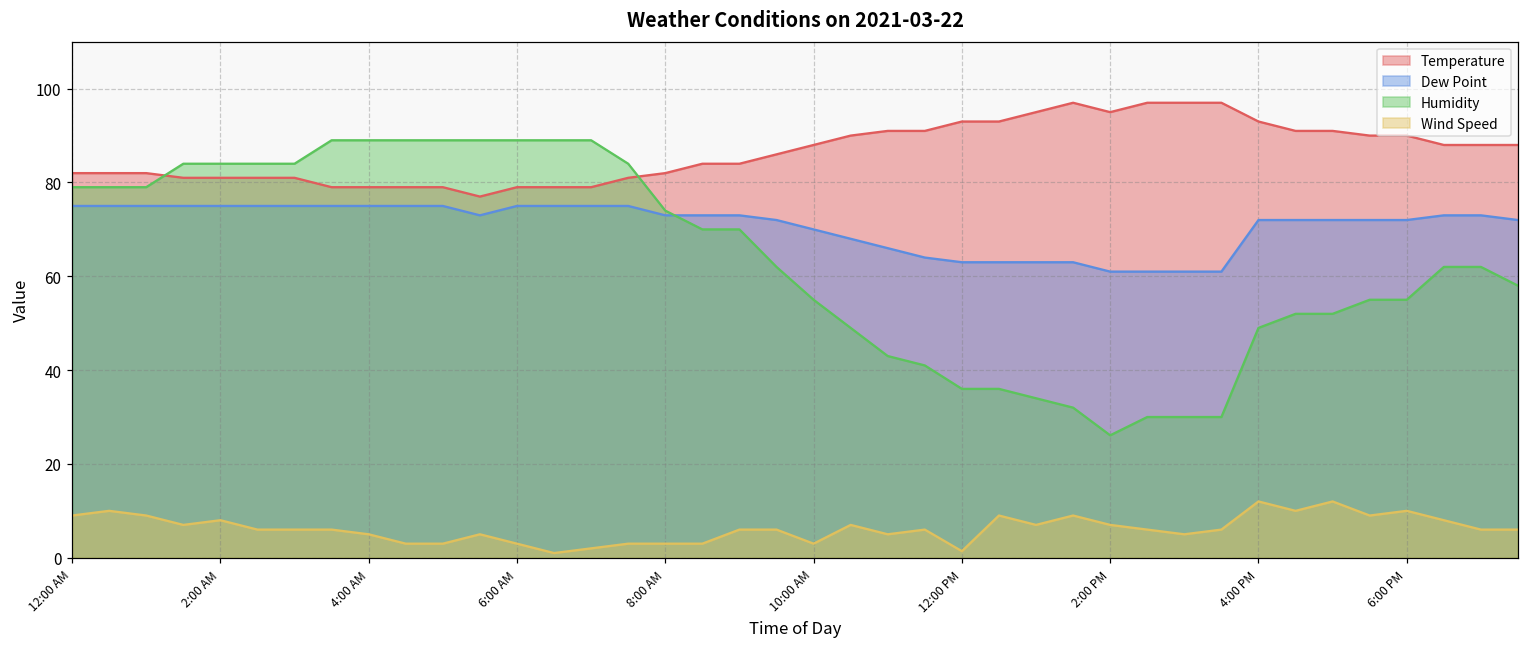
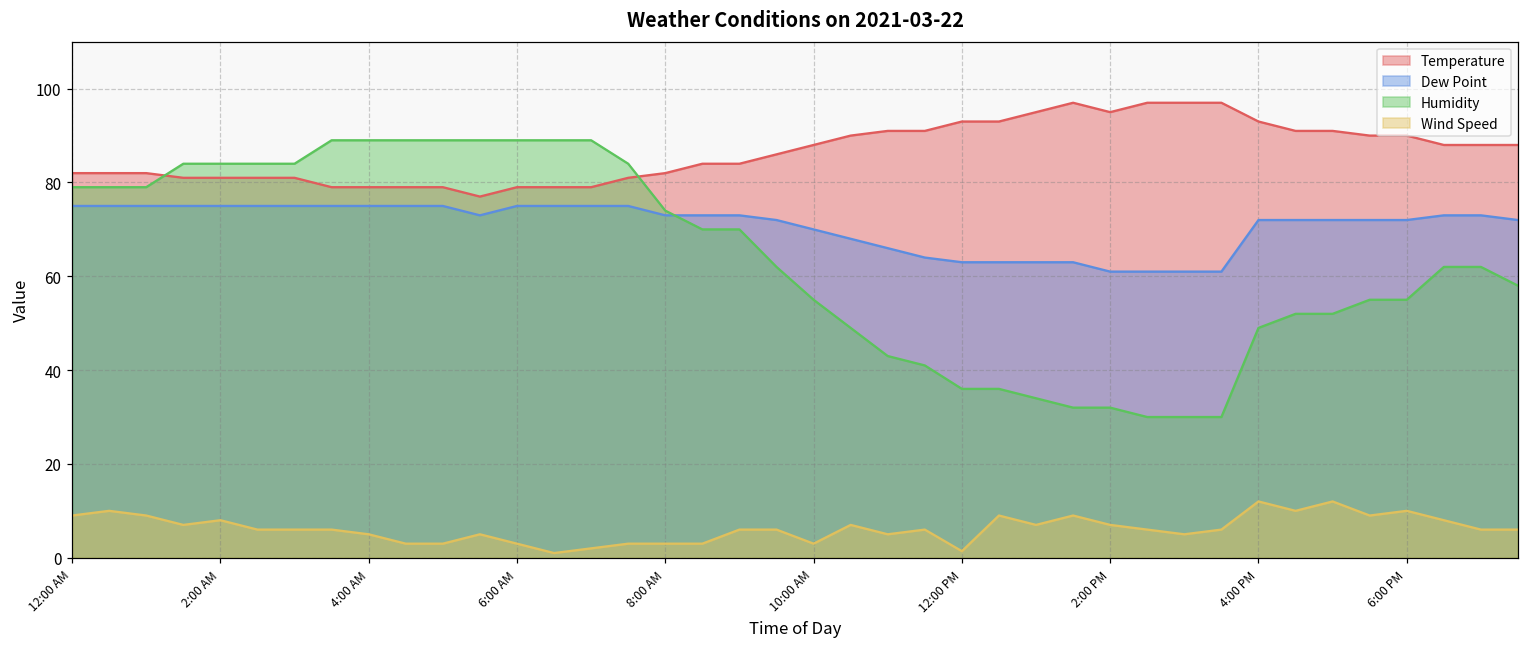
  {
    "Temperature": {
      "12:00 AM": 82,
      "2:00 AM": 81,
      "4:00 AM": 79,
      "6:00 AM": 79,
      "8:00 AM": 82,
      "10:00 AM": 88,
      "12:00 PM": 93,
      "2:00 PM": 95,
      "4:00 PM": 93
    },
    "Dew Point": {
      "12:00 AM": 75,
      "2:00 AM": 75,
      "4:00 AM": 75,
      "6:00 AM": 75,
      "8:00 AM": 73,
      "10:00 AM": 70,
      "12:00 PM": 63,
      "2:00 PM": 61,
      "4:00 PM": 72,
      "6:00 PM": 72
    },
    "Humidity": {
      "12:00 AM": 79,
      "2:00 AM": 84,
      "4:00 AM": 89,
      "6:00 AM": 89,
      "8:00 AM": 74,
      "10:00 AM": 55,
      "12:00 PM": 36,
-     "2:00 PM": 26,
+     "2:00 PM": 32,
      "4:00 PM": 49,
      "6:00 PM": 55
    },
    "Wind Speed": {
      "12:00 AM": 9,
      "2:00 AM": 8,
      "4:00 AM": 5,
      "6:00 AM": 3,
      "8:00 AM": 3,
      "10:00 AM": 3,
      "12:00 PM": 1,
      "2:00 PM": 7,
      "4:00 PM": 12,
      "6:00 PM": 10
    }
  }
